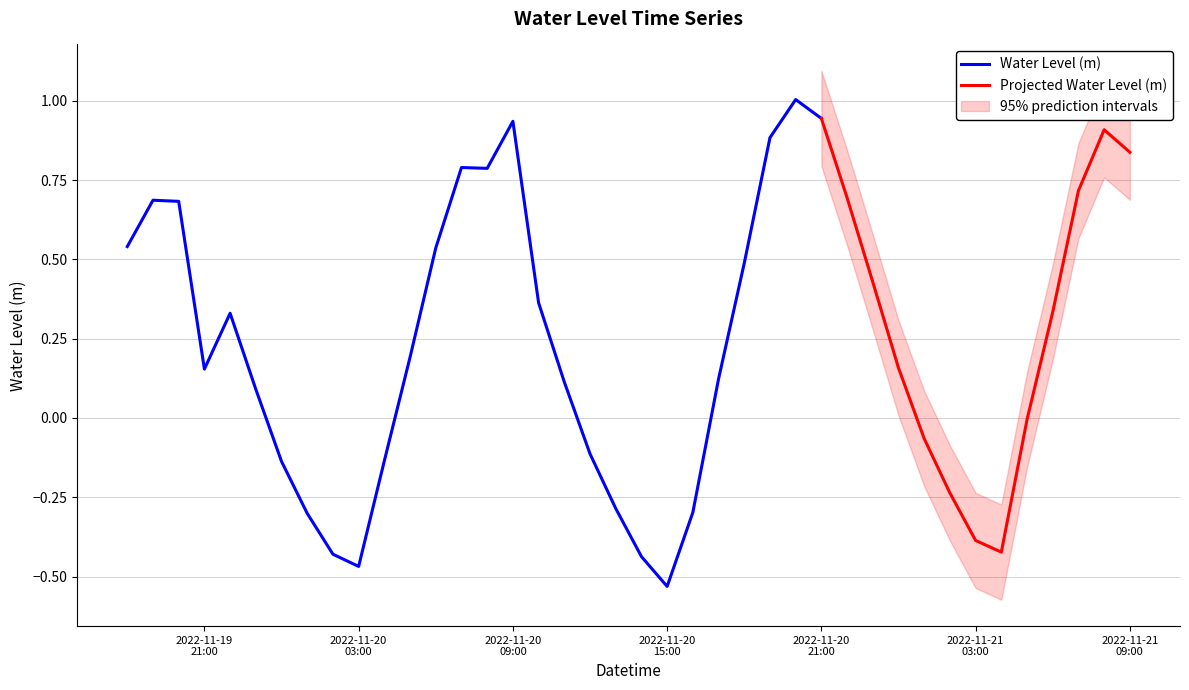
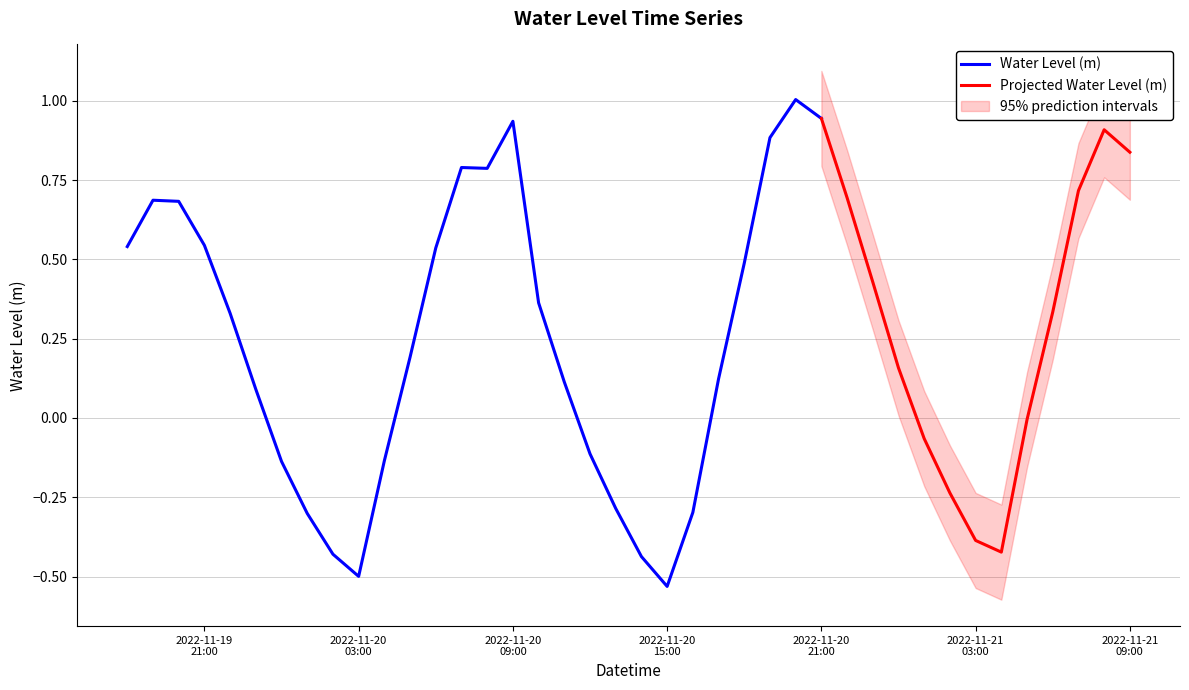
  {
    "Water Level (m)": {
-     "2022-11-19 21:00": 0.15,
-     "2022-11-20 03:00": -0.47,
+     "2022-11-19 21:00": 0.54,
+     "2022-11-20 03:00": -0.50,
      "2022-11-20 09:00": 0.94,
      "2022-11-20 15:00": -0.53
    }
  }
